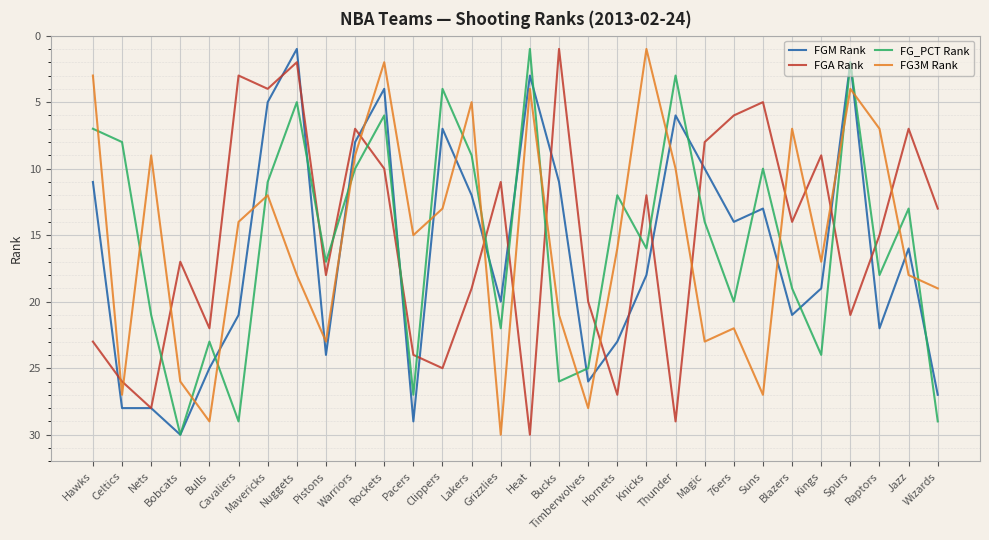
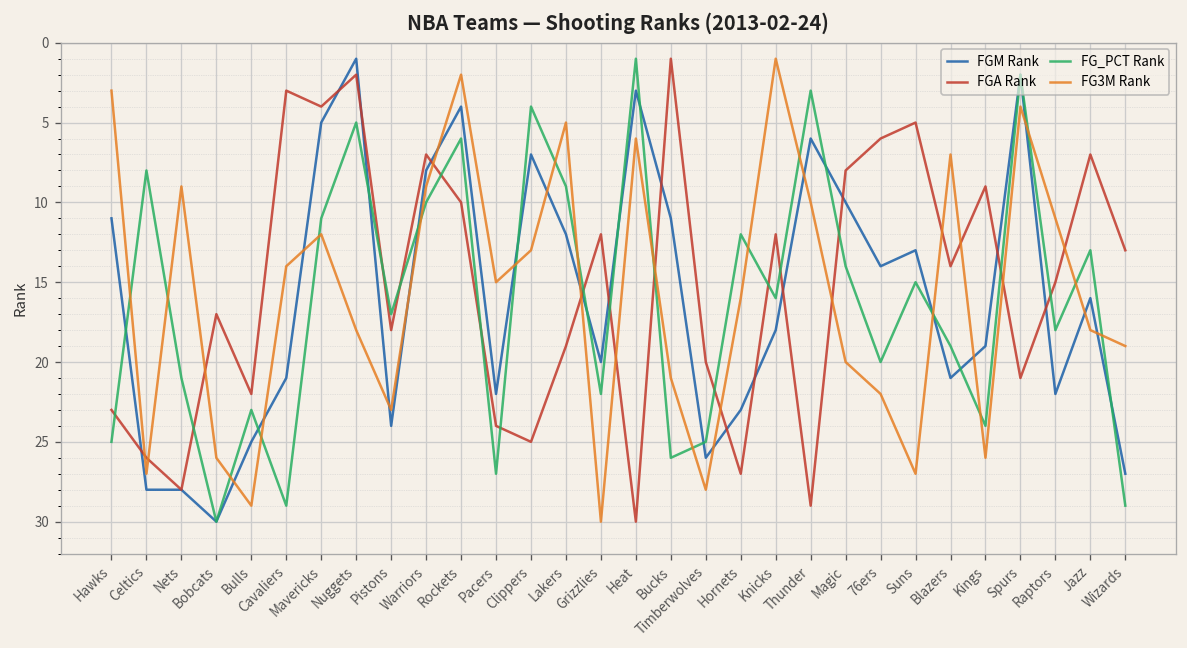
  {
    "FGM Rank": {
      "Hawks": 11,
      "Celtics": 28,
      "Bulls": 25,
      "Cavaliers": 21,
      "Mavericks": 5,
      "Nuggets": 1,
      "Pistons": 24,
      "Warriors": 8,
      "Rockets": 4,
-     "Pacers": 29,
+     "Pacers": 22,
      "Clippers": 7,
      "Lakers": 12,
      "Grizzlies": 20,
      "Heat": 3,
      "Bucks": 11,
      "Timberwolves": 26,
      "Hornets": 23,
      "Knicks": 18,
      "Thunder": 6,
      "Magic": 10,
      "76ers": 14,
      "Suns": 13,
      "Blazers": 21,
      "Kings": 19,
      "Raptors": 22,
      "Jazz": 16,
      "Wizards": 27
    },
    "FGA Rank": {
      "Hawks": 23,
      "Celtics": 26,
      "Bobcats": 17,
      "Bulls": 22,
      "Cavaliers": 3,
      "Mavericks": 4,
      "Nuggets": 2,
      "Pistons": 18,
      "Warriors": 7,
      "Rockets": 10,
      "Pacers": 24,
      "Clippers": 25,
      "Lakers": 19,
-     "Grizzlies": 11,
+     "Grizzlies": 12,
      "Heat": 30,
      "Bucks": 1,
      "Timberwolves": 20,
      "Hornets": 27,
      "Knicks": 12,
      "Thunder": 29,
      "Magic": 8,
      "76ers": 6,
      "Suns": 5,
      "Blazers": 14,
      "Kings": 9,
      "Spurs": 21,
      "Raptors": 15,
      "Jazz": 7,
      "Wizards": 13
    },
    "FG_PCT Rank": {
-     "Hawks": 7,
+     "Hawks": 25,
      "Celtics": 8,
      "Nets": 21,
      "Bulls": 23,
      "Cavaliers": 29,
      "Mavericks": 11,
      "Nuggets": 5,
      "Pistons": 17,
      "Warriors": 10,
      "Rockets": 6,
      "Pacers": 27,
      "Clippers": 4,
      "Lakers": 9,
      "Grizzlies": 22,
      "Heat": 1,
      "Bucks": 26,
      "Timberwolves": 25,
      "Hornets": 12,
      "Knicks": 16,
      "Thunder": 3,
      "Magic": 14,
      "76ers": 20,
-     "Suns": 10,
+     "Suns": 15,
      "Blazers": 19,
      "Kings": 24,
      "Raptors": 18,
      "Jazz": 13,
      "Wizards": 29
    },
    "FG3M Rank": {
      "Hawks": 3,
      "Celtics": 27,
      "Nets": 9,
      "Bobcats": 26,
      "Bulls": 29,
      "Cavaliers": 14,
      "Mavericks": 12,
      "Nuggets": 18,
      "Pistons": 23,
      "Warriors": 9,
      "Rockets": 2,
      "Pacers": 15,
      "Clippers": 13,
      "Lakers": 5,
      "Grizzlies": 30,
-     "Heat": 4,
+     "Heat": 6,
      "Bucks": 21,
      "Timberwolves": 28,
      "Hornets": 16,
      "Knicks": 1,
      "Thunder": 10,
-     "Magic": 23,
+     "Magic": 20,
      "76ers": 22,
      "Suns": 27,
      "Blazers": 7,
-     "Kings": 17,
+     "Kings": 26,
      "Spurs": 4,
-     "Raptors": 7,
+     "Raptors": 11,
      "Jazz": 18,
      "Wizards": 19
    }
  }
